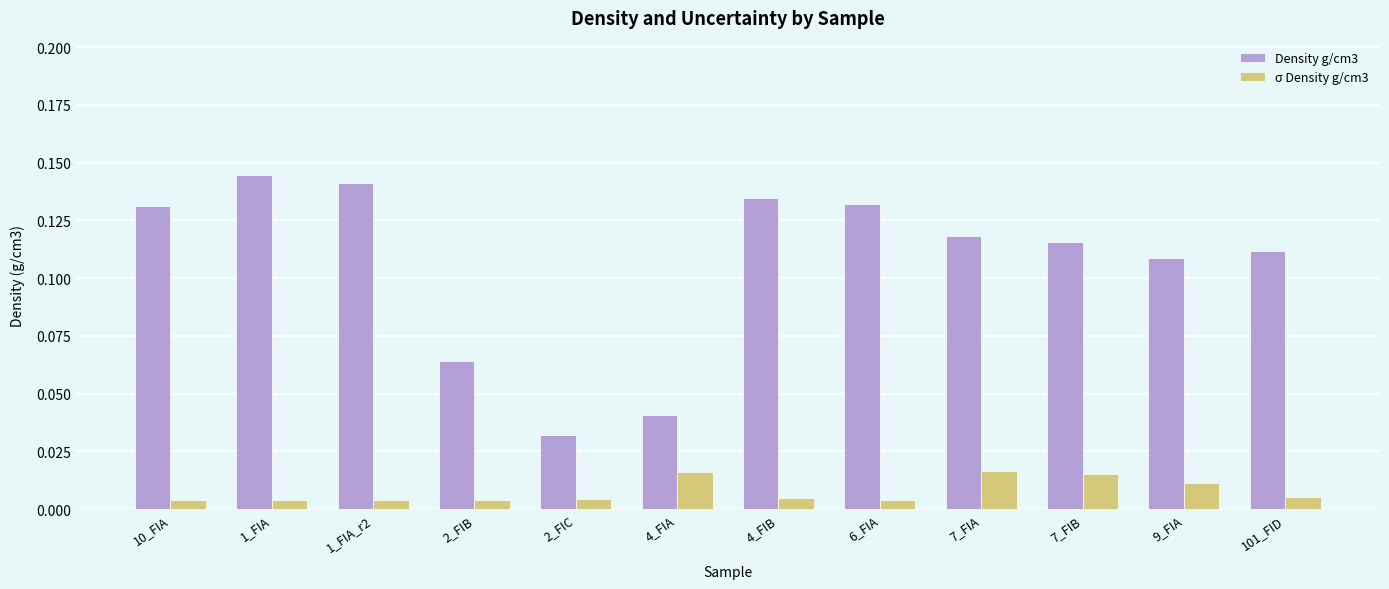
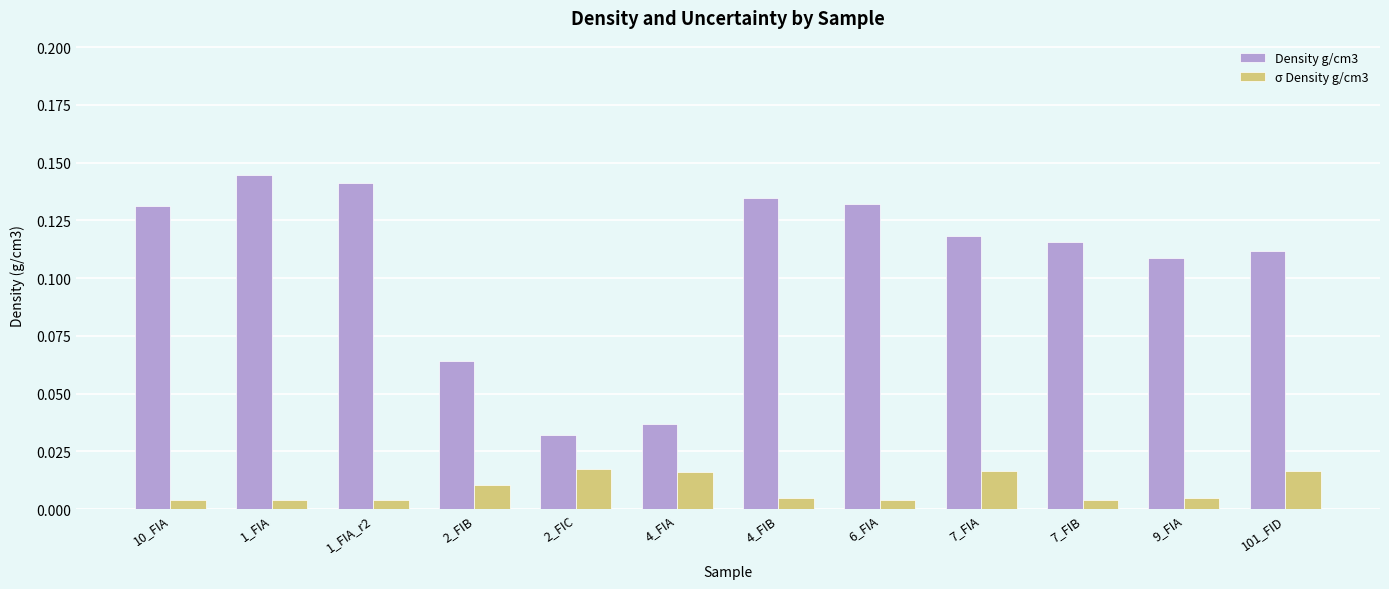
  {
    "Density g/cm3": {
      "10_FIA": 0.131,
      "1_FIA": 0.145,
      "1_FIA_r2": 0.141,
      "2_FIB": 0.064,
      "2_FIC": 0.032,
-     "4_FIA": 0.041,
+     "4_FIA": 0.037,
      "4_FIB": 0.135,
      "6_FIA": 0.132,
      "7_FIA": 0.118,
      "7_FIB": 0.116,
      "9_FIA": 0.109,
      "101_FID": 0.112
    },
    "σ Density g/cm3": {
      "10_FIA": 0.004,
      "1_FIA": 0.004,
      "1_FIA_r2": 0.004,
-     "2_FIB": 0.004,
-     "2_FIC": 0.004,
+     "2_FIB": 0.010,
+     "2_FIC": 0.018,
      "4_FIA": 0.016,
      "4_FIB": 0.005,
      "6_FIA": 0.004,
      "7_FIA": 0.016,
-     "7_FIB": 0.015,
-     "9_FIA": 0.011,
-     "101_FID": 0.005
+     "7_FIB": 0.004,
+     "9_FIA": 0.005,
+     "101_FID": 0.016
    }
  }
